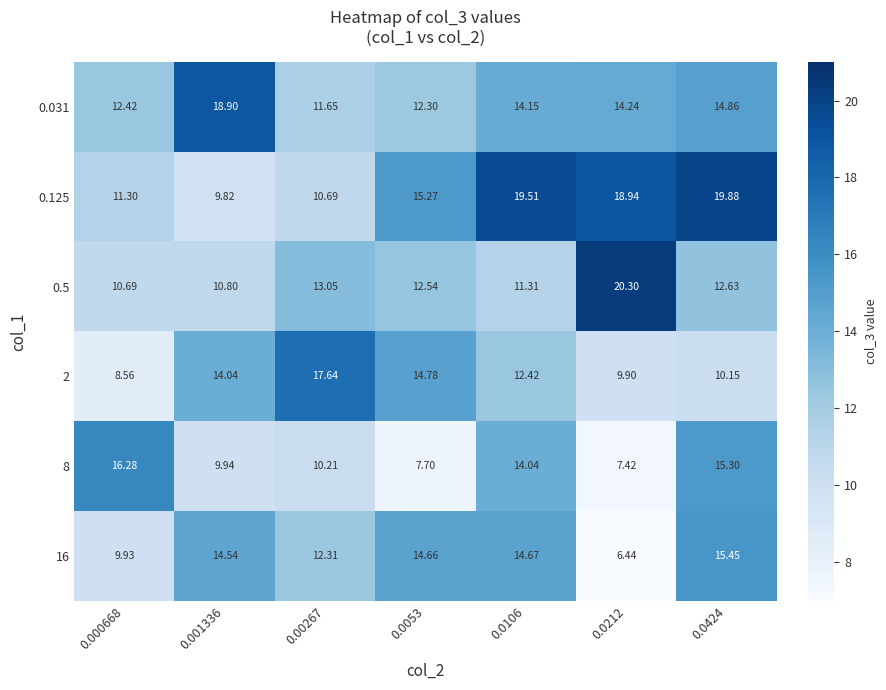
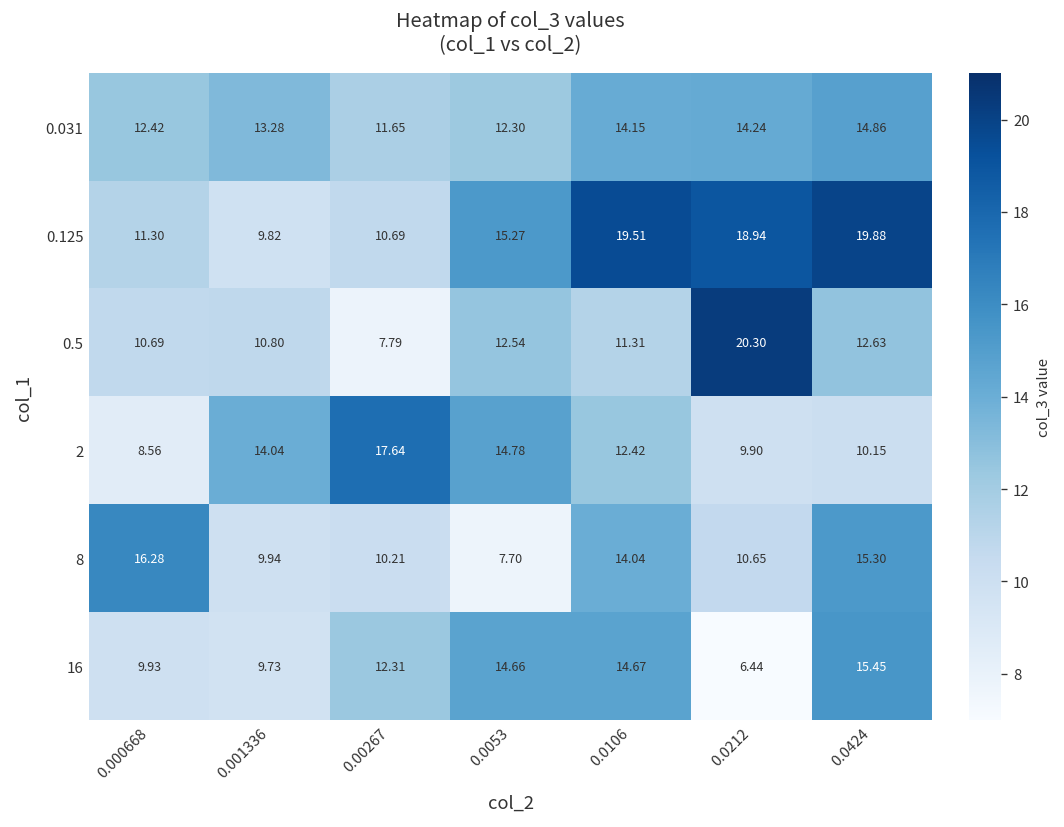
  {
    "0.031": {
      "0.000668": 12.42,
-     "0.001336": 18.90,
+     "0.001336": 13.28,
      "0.00267": 11.65,
      "0.0053": 12.30,
      "0.0106": 14.15,
      "0.0212": 14.24,
      "0.0424": 14.86
    },
    "0.125": {
      "0.000668": 11.30,
      "0.001336": 9.82,
      "0.00267": 10.69,
      "0.0053": 15.27,
      "0.0106": 19.51,
      "0.0212": 18.94,
      "0.0424": 19.88
    },
    "0.5": {
      "0.000668": 10.69,
      "0.001336": 10.80,
-     "0.00267": 13.05,
+     "0.00267": 7.79,
      "0.0053": 12.54,
      "0.0106": 11.31,
      "0.0212": 20.30,
      "0.0424": 12.63
    },
    "2": {
      "0.000668": 8.56,
      "0.001336": 14.04,
      "0.00267": 17.64,
      "0.0053": 14.78,
      "0.0106": 12.42,
      "0.0212": 9.90,
      "0.0424": 10.15
    },
    "8": {
      "0.000668": 16.28,
      "0.001336": 9.94,
      "0.00267": 10.21,
      "0.0053": 7.70,
      "0.0106": 14.04,
-     "0.0212": 7.42,
+     "0.0212": 10.65,
      "0.0424": 15.30
    },
    "16": {
      "0.000668": 9.93,
-     "0.001336": 14.54,
+     "0.001336": 9.73,
      "0.00267": 12.31,
      "0.0053": 14.66,
      "0.0106": 14.67,
      "0.0212": 6.44,
      "0.0424": 15.45
    }
  }
